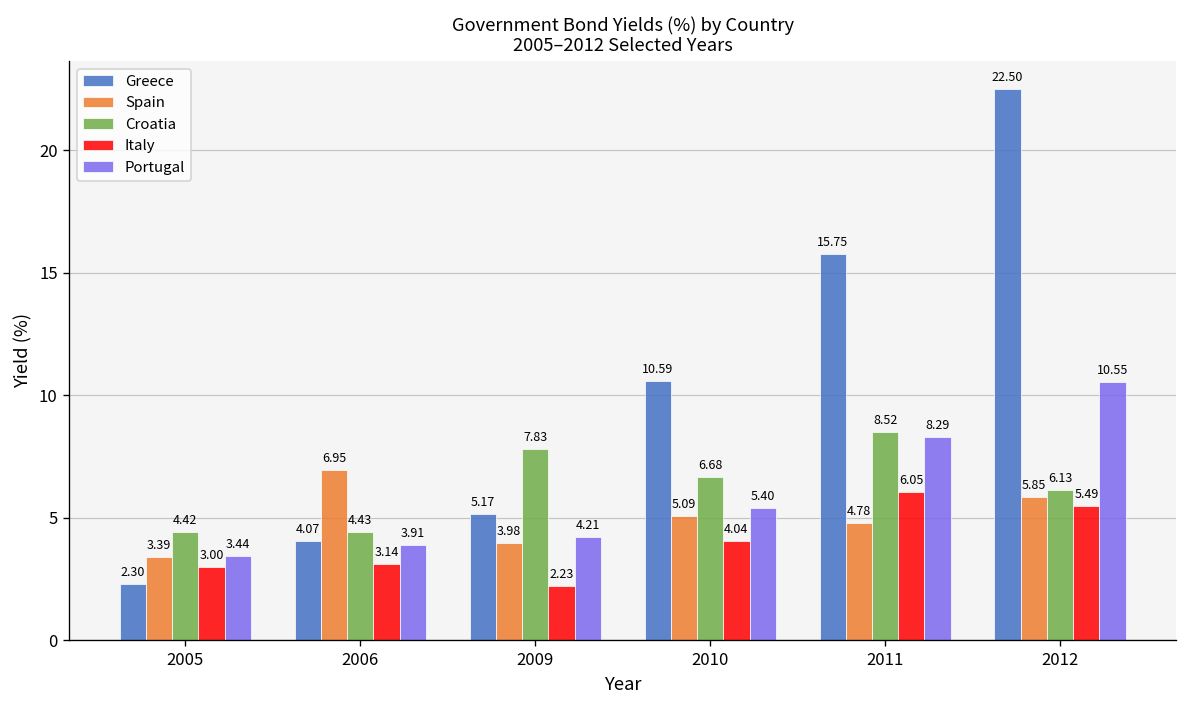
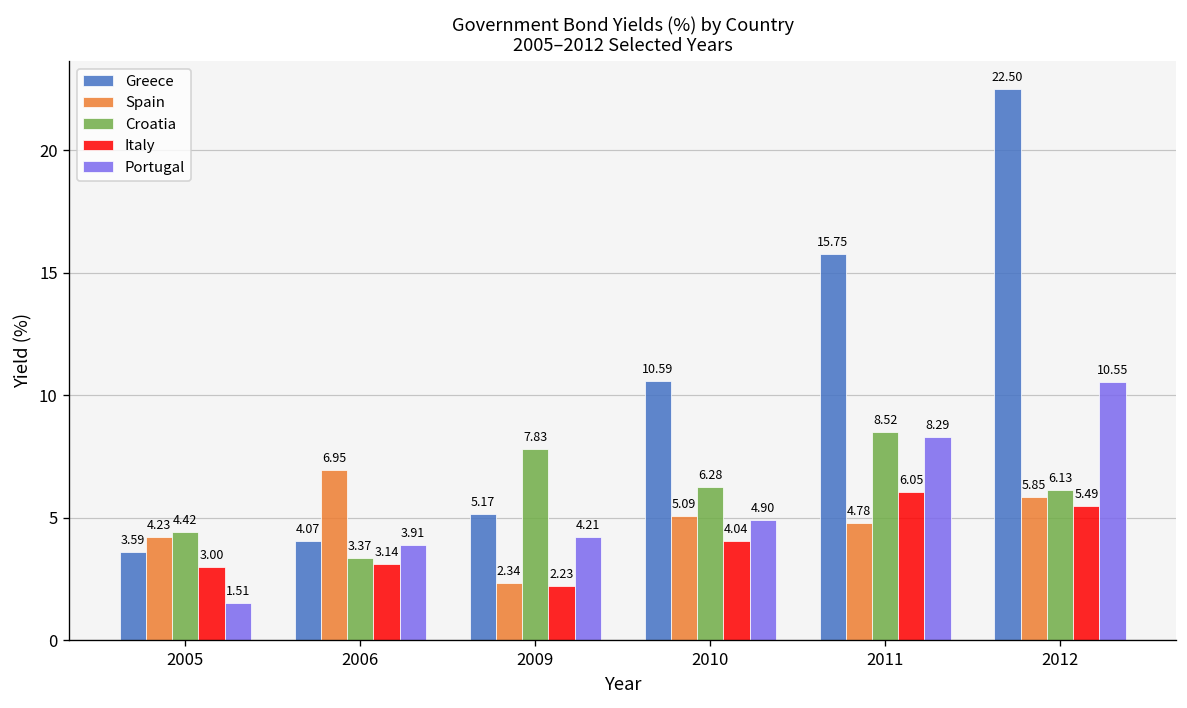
  {
    "Greece": {
-     "2005": 2.30,
+     "2005": 3.59,
      "2006": 4.07,
      "2009": 5.17,
      "2010": 10.59,
      "2011": 15.75,
      "2012": 22.50
    },
    "Spain": {
-     "2005": 3.39,
+     "2005": 4.23,
      "2006": 6.95,
-     "2009": 3.98,
+     "2009": 2.34,
      "2010": 5.09,
      "2011": 4.78,
      "2012": 5.85
    },
    "Croatia": {
      "2005": 4.42,
-     "2006": 4.43,
+     "2006": 3.37,
      "2009": 7.83,
-     "2010": 6.68,
+     "2010": 6.28,
      "2011": 8.52,
      "2012": 6.13
    },
    "Italy": {
      "2005": 3.00,
      "2006": 3.14,
      "2009": 2.23,
      "2010": 4.04,
      "2011": 6.05,
      "2012": 5.49
    },
    "Portugal": {
-     "2005": 3.44,
+     "2005": 1.51,
      "2006": 3.91,
      "2009": 4.21,
-     "2010": 5.40,
+     "2010": 4.90,
      "2011": 8.29,
      "2012": 10.55
    }
  }
